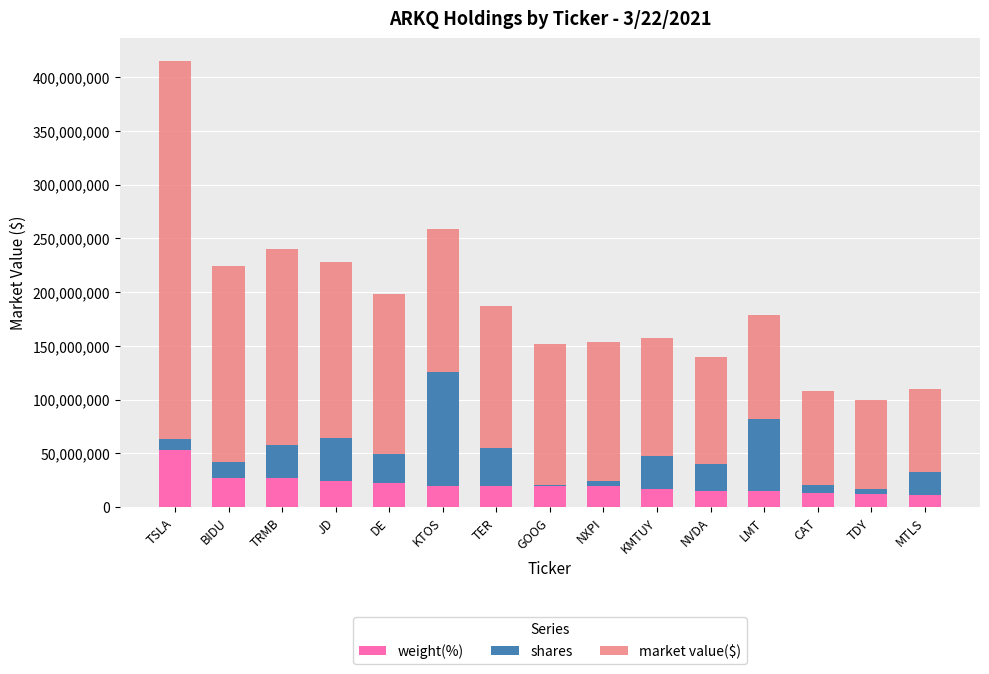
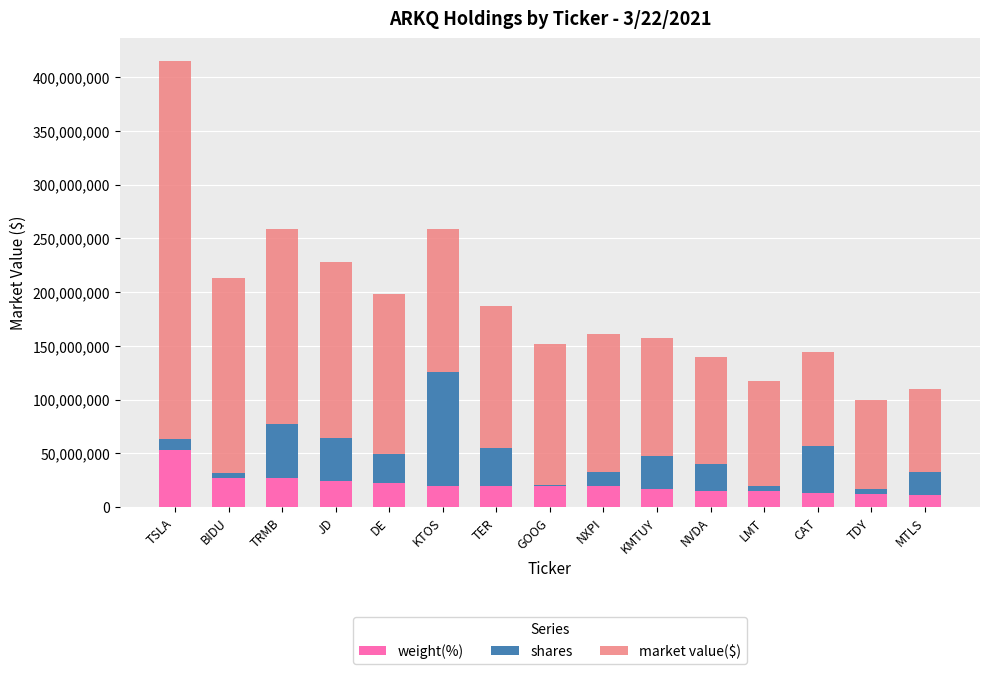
  {
    "shares": {
      "TSLA": "11,000,000",
-     "BIDU": "14,000,000",
-     "TRMB": "31,000,000",
+     "BIDU": "4,000,000",
+     "TRMB": "50,000,000",
      "JD": "39,000,000",
      "DE": "27,000,000",
      "KTOS": "105,000,000",
      "TER": "36,000,000",
-     "NXPI": "5,000,000",
+     "NXPI": "13,000,000",
      "KMTUY": "31,000,000",
      "NVDA": "25,000,000",
-     "LMT": "67,000,000",
-     "CAT": "8,000,000",
+     "LMT": "6,000,000",
+     "CAT": "44,000,000",
      "TDY": "4,000,000",
      "MTLS": "21,000,000"
    }
  }
